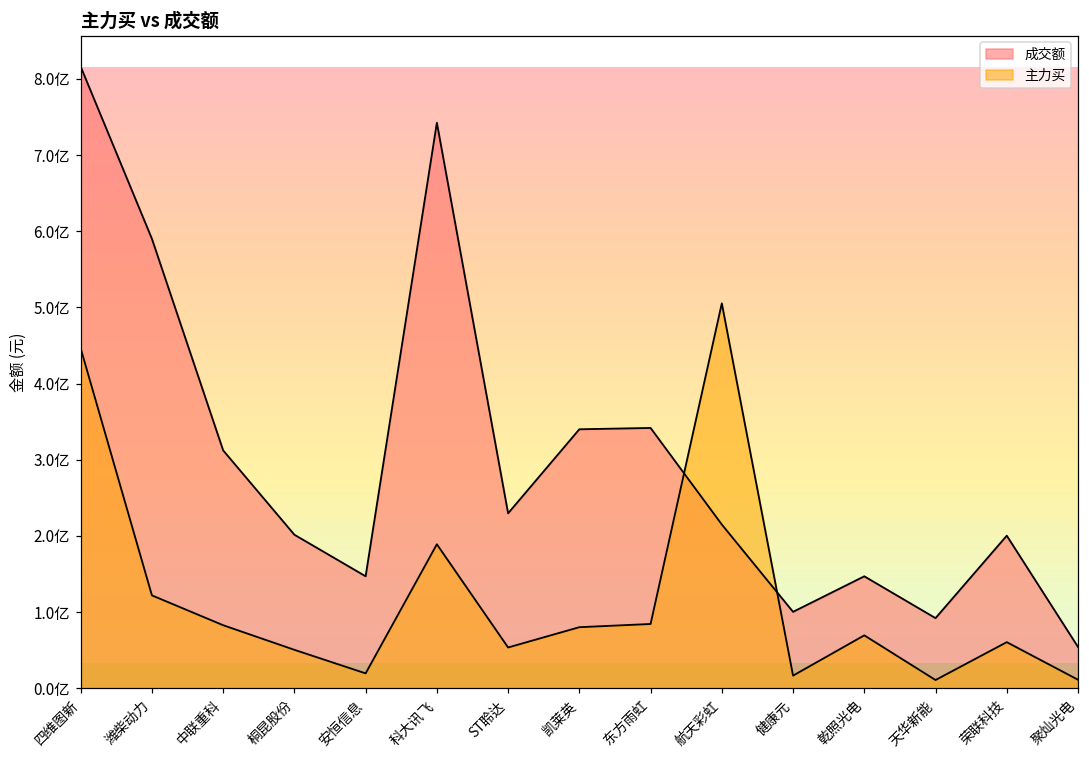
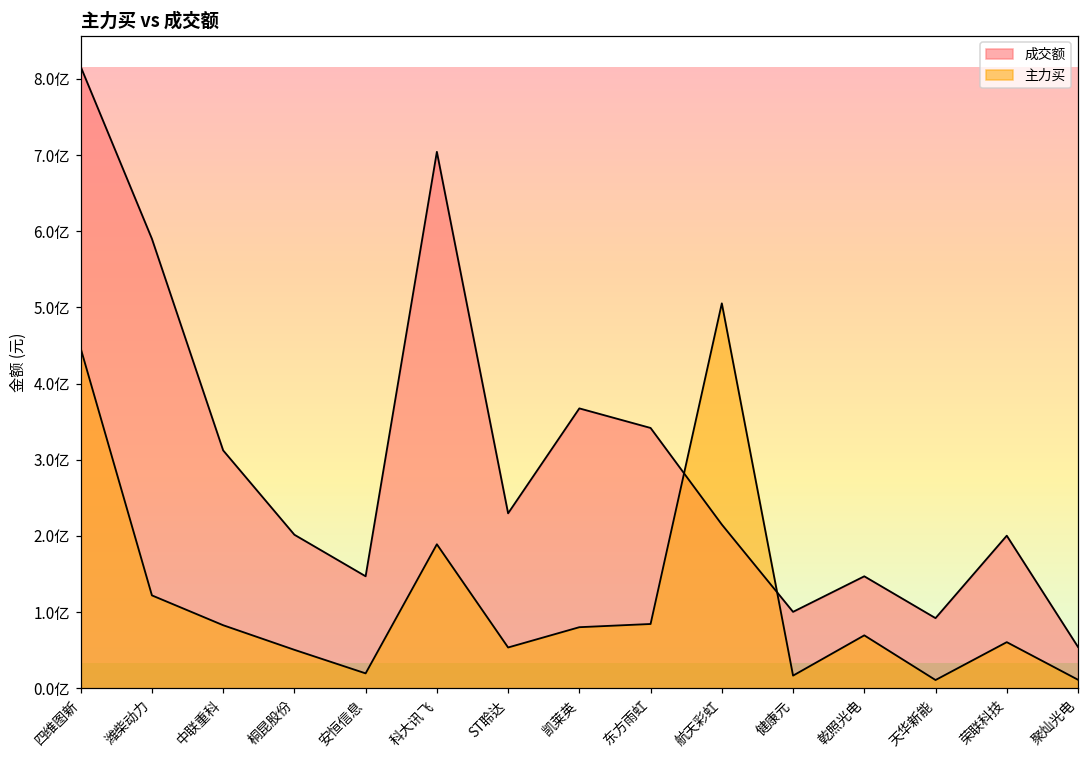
  {
    "成交额": {
      "四维图新": "8.2亿",
      "潍柴动力": "5.9亿",
      "中联重科": "3.1亿",
      "桐昆股份": "2.0亿",
      "安恒信息": "1.5亿",
-     "科大讯飞": "7.4亿",
+     "科大讯飞": "7.0亿",
      "ST聆达": "2.3亿",
-     "凯莱英": "3.4亿",
+     "凯莱英": "3.7亿",
      "东方雨虹": "3.4亿",
      "航天彩虹": "2.2亿",
      "健康元": "1.0亿",
      "乾照光电": "1.5亿",
      "天华新能": "0.9亿",
      "荣联科技": "2.0亿",
      "聚灿光电": "0.5亿"
    },
    "主力买": {
      "四维图新": "4.5亿",
      "潍柴动力": "1.2亿",
      "中联重科": "0.8亿",
      "桐昆股份": "0.5亿",
      "科大讯飞": "1.9亿",
      "ST聆达": "0.5亿",
      "凯莱英": "0.8亿",
      "东方雨虹": "0.8亿",
      "航天彩虹": "5.1亿",
      "乾照光电": "0.7亿",
      "荣联科技": "0.6亿"
    }
  }
